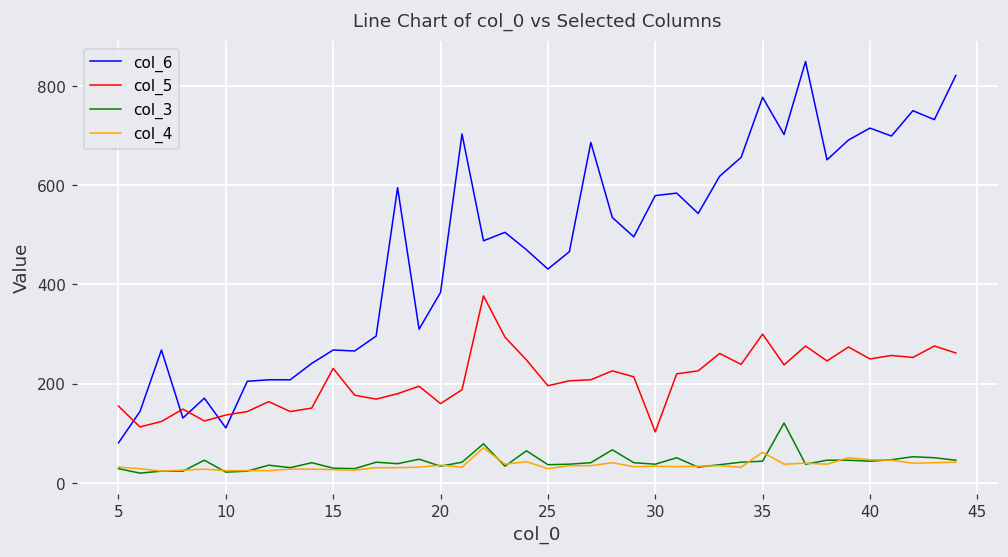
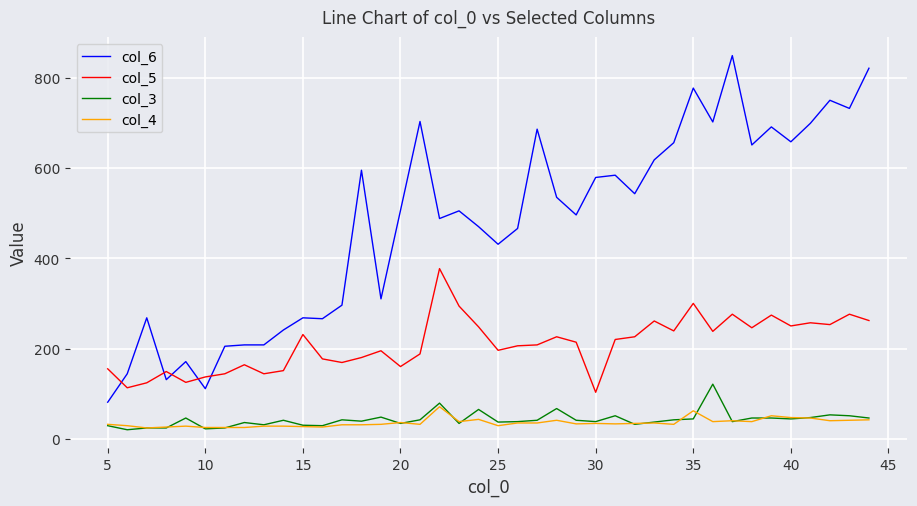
  {
    "col_6": {
      "5": 80,
      "10": 110,
      "15": 270,
-     "20": 380,
+     "20": 510,
      "25": 430,
      "30": 580,
      "35": 780,
-     "40": 720
+     "40": 660
    },
    "col_5": {
      "5": 160,
      "10": 140,
      "15": 230,
      "20": 160,
      "25": 200,
      "30": 100,
      "35": 300,
      "40": 250
    },
    "col_3": {
      "25": 40,
      "35": 40
    },
    "col_4": {
      "25": 30,
      "35": 60
    }
  }
